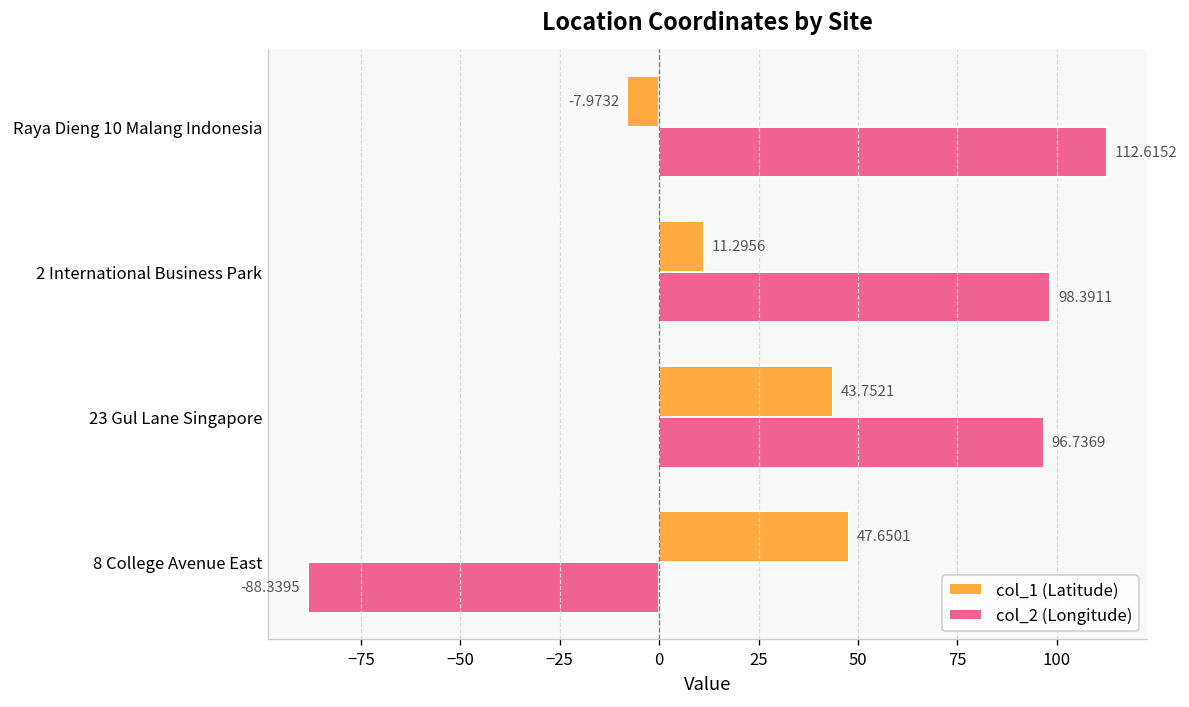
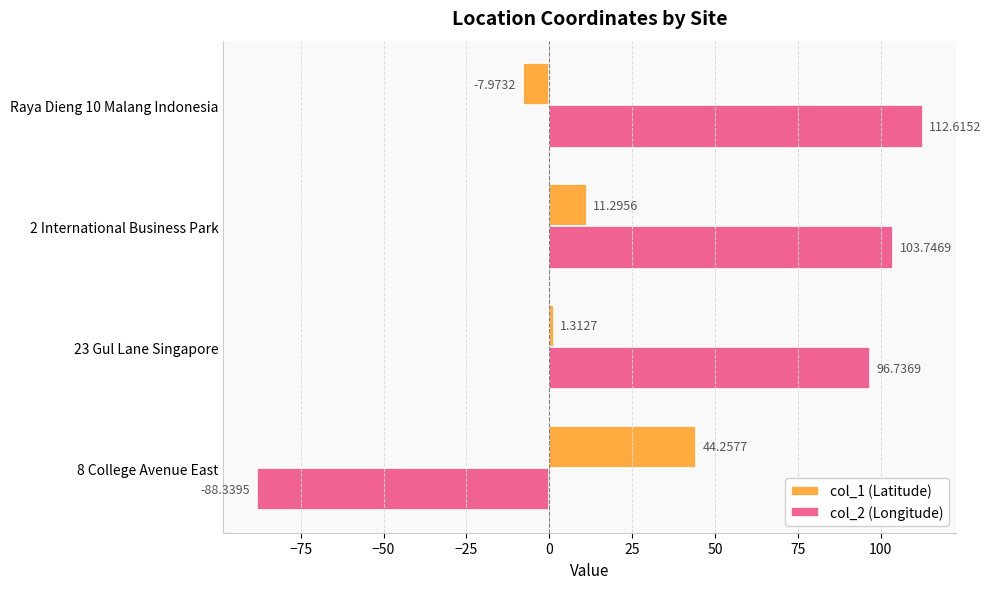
  {
    "col_1 (Latitude)": {
      "Raya Dieng 10 Malang Indonesia": -7.9732,
      "2 International Business Park": 11.2956,
-     "23 Gul Lane Singapore": 43.7521,
-     "8 College Avenue East": 47.6501
+     "23 Gul Lane Singapore": 1.3127,
+     "8 College Avenue East": 44.2577
    },
    "col_2 (Longitude)": {
      "Raya Dieng 10 Malang Indonesia": 112.6152,
-     "2 International Business Park": 98.3911,
+     "2 International Business Park": 103.7469,
      "23 Gul Lane Singapore": 96.7369,
      "8 College Avenue East": -88.3395
    }
  }
